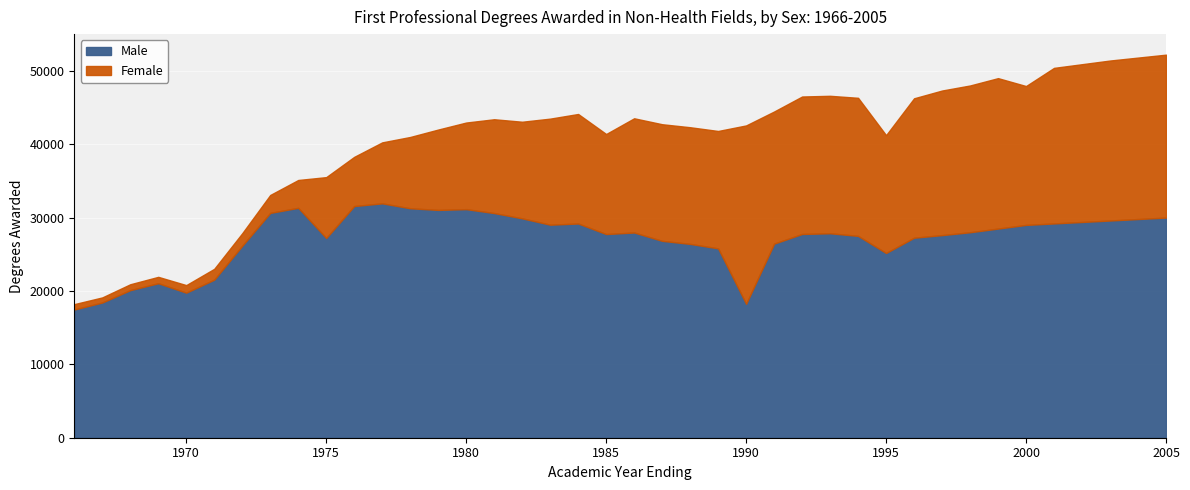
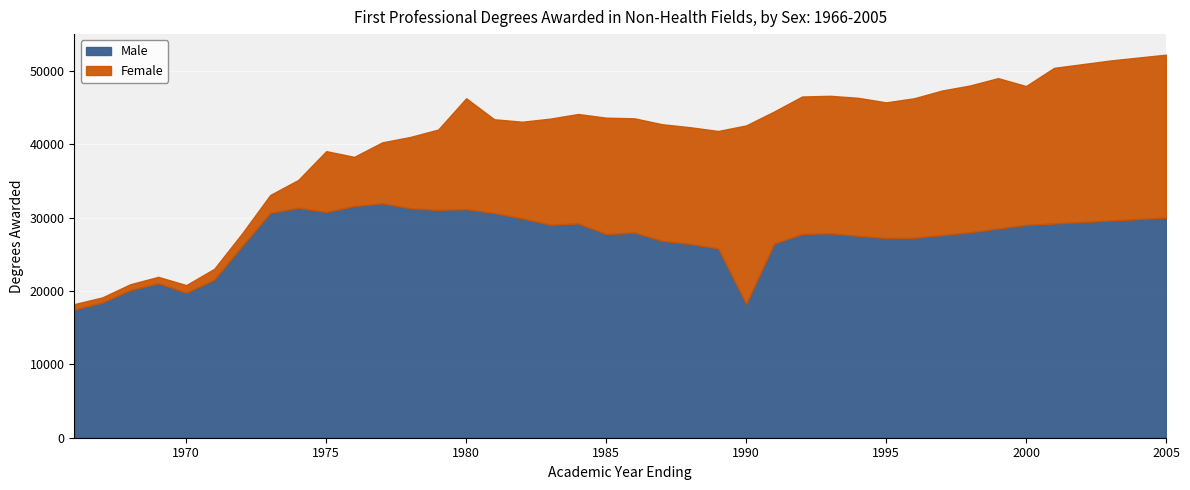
  {
    "Male": {
      "1970": 20000,
-     "1975": 27000,
+     "1975": 31000,
      "1980": 31000,
      "1985": 28000,
      "1990": 18000,
-     "1995": 25000,
+     "1995": 27000,
      "2000": 29000,
      "2005": 30000
    },
    "Female": {
      "1970": 1000,
      "1975": 8000,
-     "1980": 12000,
-     "1985": 14000,
+     "1980": 15000,
+     "1985": 16000,
      "1990": 24000,
-     "1995": 16000,
+     "1995": 18000,
      "2000": 19000,
      "2005": 22000
    }
  }
